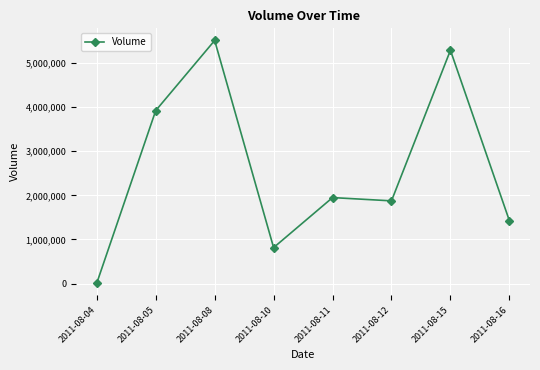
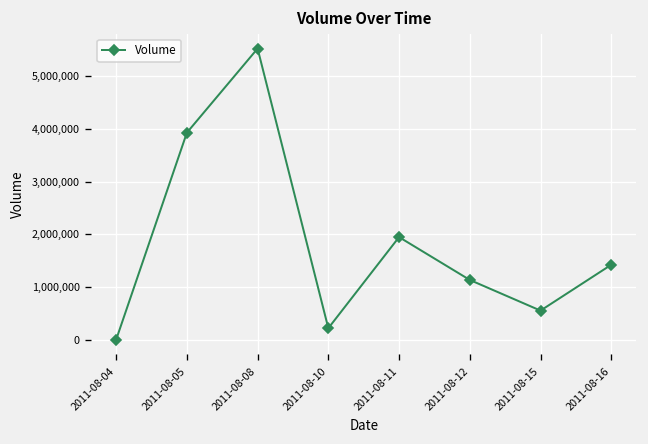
  {
    "2011-08-04": "0",
    "2011-08-05": "3,900,000",
    "2011-08-08": "5,500,000",
-   "2011-08-10": "800,000",
+   "2011-08-10": "200,000",
    "2011-08-11": "2,000,000",
-   "2011-08-12": "1,900,000",
-   "2011-08-15": "5,300,000",
+   "2011-08-12": "1,100,000",
+   "2011-08-15": "600,000",
    "2011-08-16": "1,400,000"
  }
